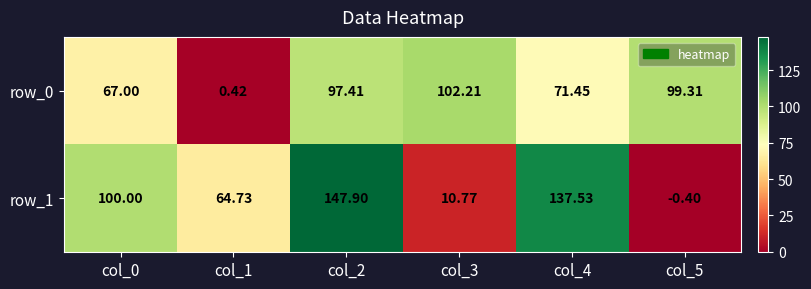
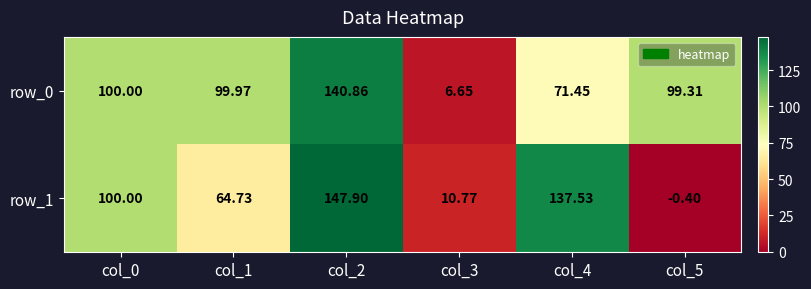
  {
    "row_0": {
-     "col_0": 67.00,
-     "col_1": 0.42,
-     "col_2": 97.41,
-     "col_3": 102.21,
+     "col_0": 100.00,
+     "col_1": 99.97,
+     "col_2": 140.86,
+     "col_3": 6.65,
      "col_4": 71.45,
      "col_5": 99.31
    },
    "row_1": {
      "col_0": 100.00,
      "col_1": 64.73,
      "col_2": 147.90,
      "col_3": 10.77,
      "col_4": 137.53,
      "col_5": -0.40
    }
  }
